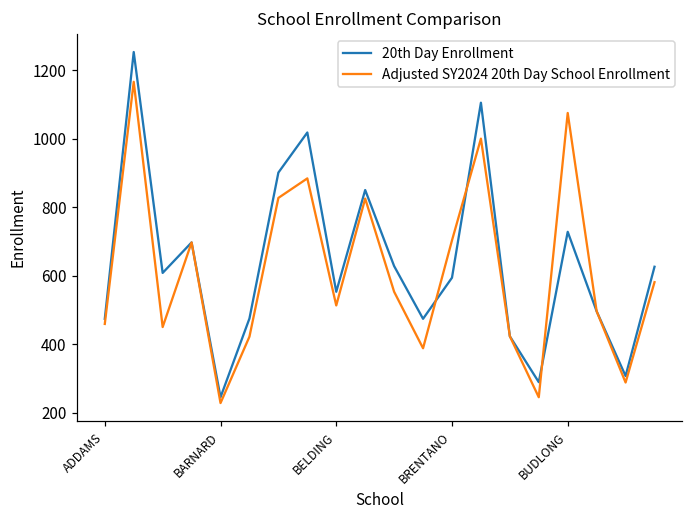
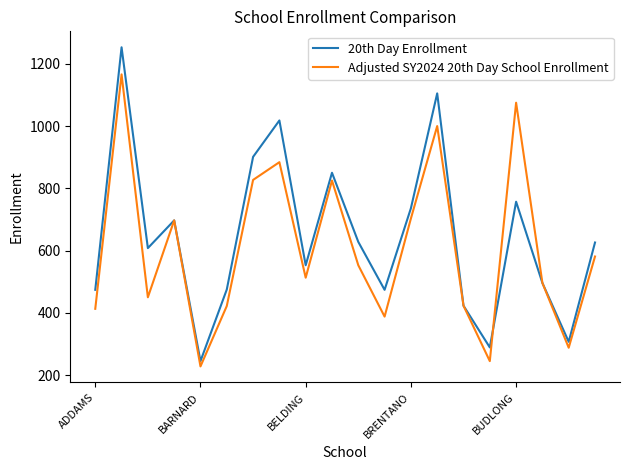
  {
    "20th Day Enrollment": {
      "ADDAMS": 470,
      "BARNARD": 250,
      "BELDING": 550,
-     "BRENTANO": 590,
-     "BUDLONG": 730
+     "BRENTANO": 740,
+     "BUDLONG": 760
    },
    "Adjusted SY2024 20th Day School Enrollment": {
-     "ADDAMS": 460,
+     "ADDAMS": 410,
      "BARNARD": 230,
      "BELDING": 510,
      "BRENTANO": 700,
      "BUDLONG": 1080
    }
  }
